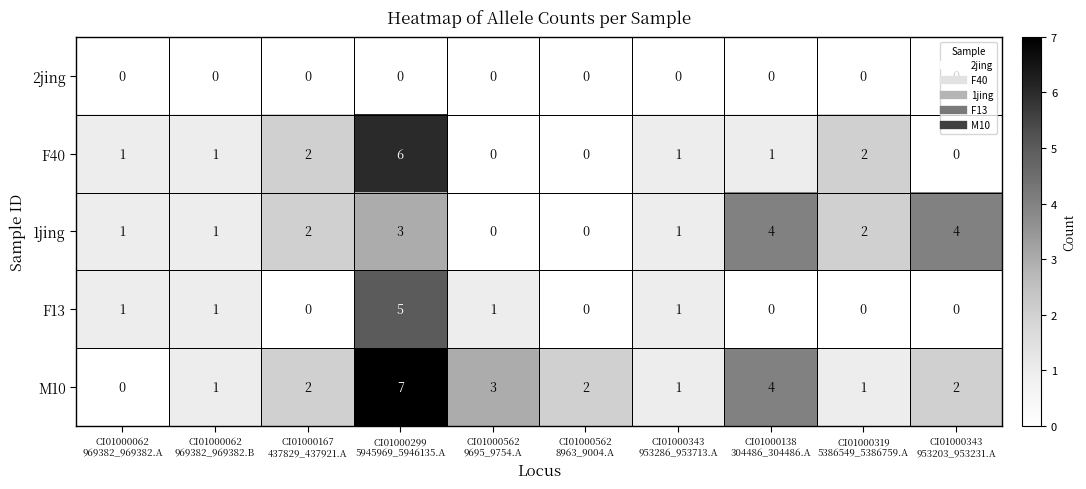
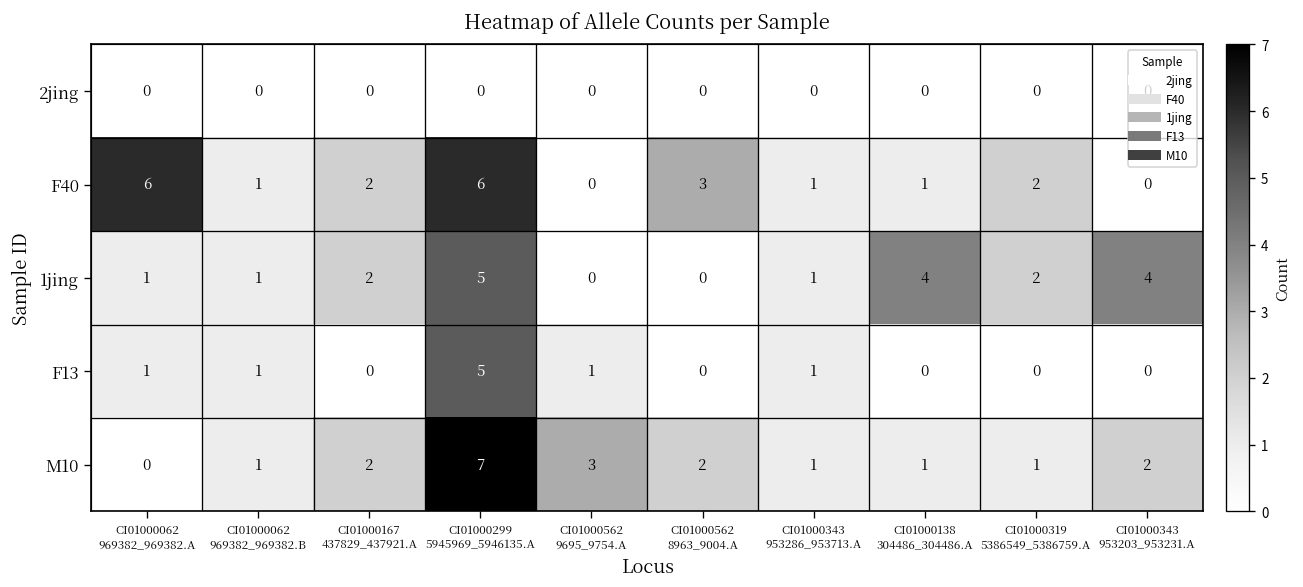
  {
    "2jing": {
      "CI01000062 969382_969382.A": 0,
      "CI01000062 969382_969382.B": 0,
      "CI01000167 437829_437921.A": 0,
      "CI01000299 5945969_5946135.A": 0,
      "CI01000562 9695_9754.A": 0,
      "CI01000562 8963_9004.A": 0,
      "CI01000343 953286_953713.A": 0,
      "CI01000138 304486_304486.A": 0,
      "CI01000319 5386549_5386759.A": 0
    },
    "F40": {
-     "CI01000062 969382_969382.A": 1,
+     "CI01000062 969382_969382.A": 6,
      "CI01000062 969382_969382.B": 1,
      "CI01000167 437829_437921.A": 2,
      "CI01000299 5945969_5946135.A": 6,
      "CI01000562 9695_9754.A": 0,
-     "CI01000562 8963_9004.A": 0,
+     "CI01000562 8963_9004.A": 3,
      "CI01000343 953286_953713.A": 1,
      "CI01000138 304486_304486.A": 1,
      "CI01000319 5386549_5386759.A": 2,
      "CI01000343 953203_953231.A": 0
    },
    "1jing": {
      "CI01000062 969382_969382.A": 1,
      "CI01000062 969382_969382.B": 1,
      "CI01000167 437829_437921.A": 2,
-     "CI01000299 5945969_5946135.A": 3,
+     "CI01000299 5945969_5946135.A": 5,
      "CI01000562 9695_9754.A": 0,
      "CI01000562 8963_9004.A": 0,
      "CI01000343 953286_953713.A": 1,
      "CI01000138 304486_304486.A": 4,
      "CI01000319 5386549_5386759.A": 2,
      "CI01000343 953203_953231.A": 4
    },
    "F13": {
      "CI01000062 969382_969382.A": 1,
      "CI01000062 969382_969382.B": 1,
      "CI01000167 437829_437921.A": 0,
      "CI01000299 5945969_5946135.A": 5,
      "CI01000562 9695_9754.A": 1,
      "CI01000562 8963_9004.A": 0,
      "CI01000343 953286_953713.A": 1,
      "CI01000138 304486_304486.A": 0,
      "CI01000319 5386549_5386759.A": 0,
      "CI01000343 953203_953231.A": 0
    },
    "M10": {
      "CI01000062 969382_969382.A": 0,
      "CI01000062 969382_969382.B": 1,
      "CI01000167 437829_437921.A": 2,
      "CI01000299 5945969_5946135.A": 7,
      "CI01000562 9695_9754.A": 3,
      "CI01000562 8963_9004.A": 2,
      "CI01000343 953286_953713.A": 1,
-     "CI01000138 304486_304486.A": 4,
+     "CI01000138 304486_304486.A": 1,
      "CI01000319 5386549_5386759.A": 1,
      "CI01000343 953203_953231.A": 2
    }
  }
